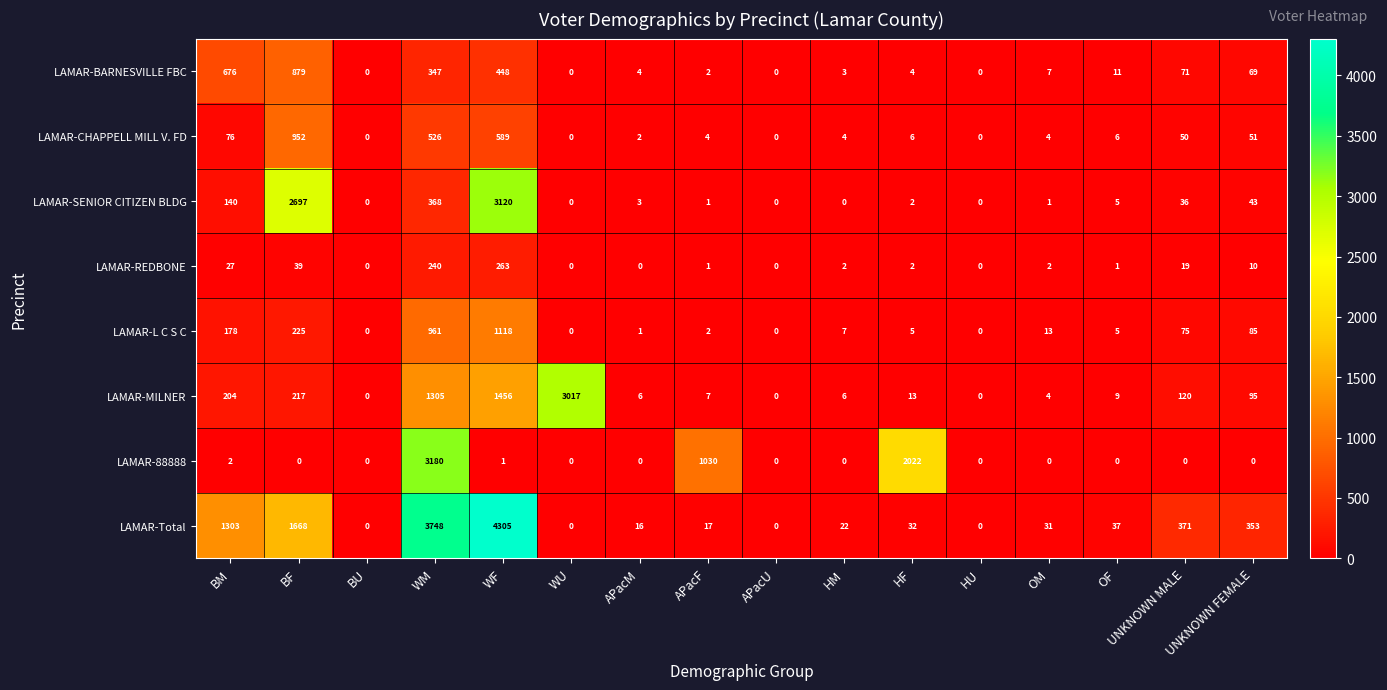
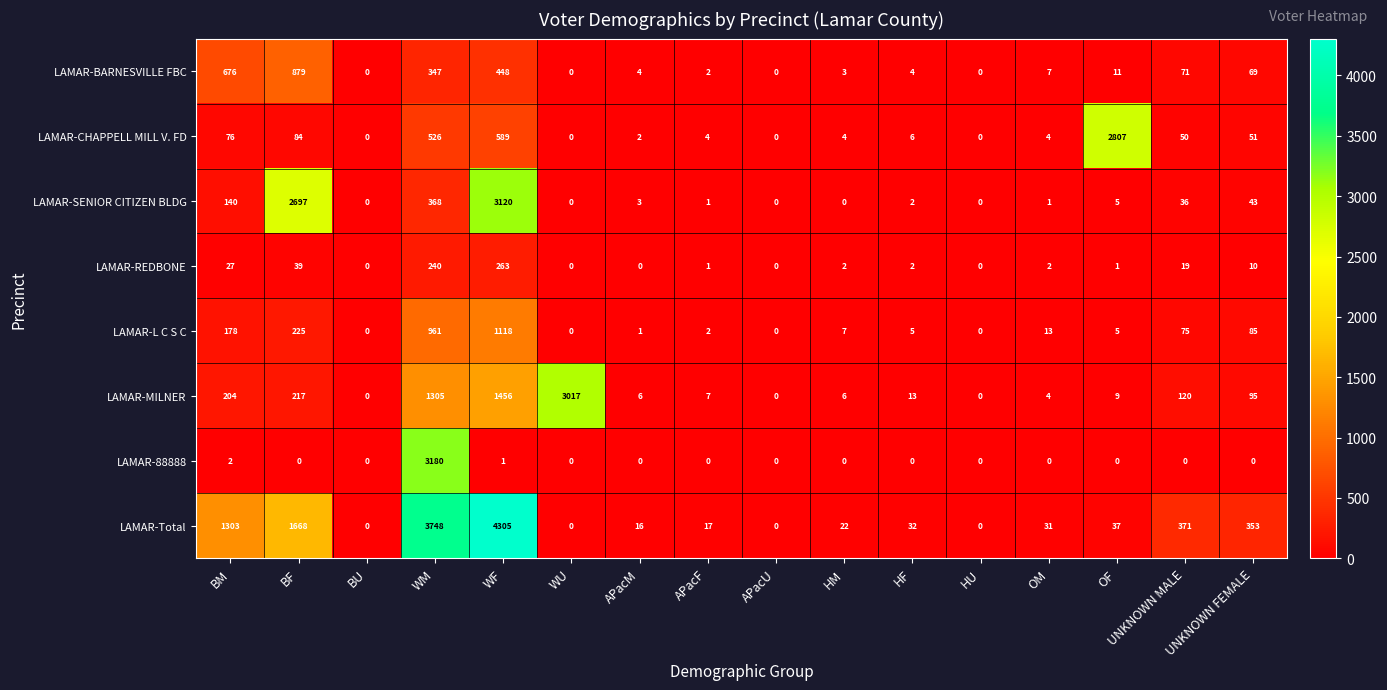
  {
    "LAMAR-BARNESVILLE FBC": {
      "BM": 676,
      "BF": 879,
      "BU": 0,
      "WM": 347,
      "WF": 448,
      "WU": 0,
      "APacM": 4,
      "APacF": 2,
      "APacU": 0,
      "HM": 3,
      "HF": 4,
      "HU": 0,
      "OM": 7,
      "OF": 11,
      "UNKNOWN MALE": 71,
      "UNKNOWN FEMALE": 69
    },
    "LAMAR-CHAPPELL MILL V. FD": {
      "BM": 76,
-     "BF": 952,
+     "BF": 84,
      "BU": 0,
      "WM": 526,
      "WF": 589,
      "WU": 0,
      "APacM": 2,
      "APacF": 4,
      "APacU": 0,
      "HM": 4,
      "HF": 6,
      "HU": 0,
      "OM": 4,
-     "OF": 6,
+     "OF": 2807,
      "UNKNOWN MALE": 50,
      "UNKNOWN FEMALE": 51
    },
    "LAMAR-SENIOR CITIZEN BLDG": {
      "BM": 140,
      "BF": 2697,
      "BU": 0,
      "WM": 368,
      "WF": 3120,
      "WU": 0,
      "APacM": 3,
      "APacF": 1,
      "APacU": 0,
      "HM": 0,
      "HF": 2,
      "HU": 0,
      "OM": 1,
      "OF": 5,
      "UNKNOWN MALE": 36,
      "UNKNOWN FEMALE": 43
    },
    "LAMAR-REDBONE": {
      "BM": 27,
      "BF": 39,
      "BU": 0,
      "WM": 240,
      "WF": 263,
      "WU": 0,
      "APacM": 0,
      "APacF": 1,
      "APacU": 0,
      "HM": 2,
      "HF": 2,
      "HU": 0,
      "OM": 2,
      "OF": 1,
      "UNKNOWN MALE": 19,
      "UNKNOWN FEMALE": 10
    },
    "LAMAR-L C S C": {
      "BM": 178,
      "BF": 225,
      "BU": 0,
      "WM": 961,
      "WF": 1118,
      "WU": 0,
      "APacM": 1,
      "APacF": 2,
      "APacU": 0,
      "HM": 7,
      "HF": 5,
      "HU": 0,
      "OM": 13,
      "OF": 5,
      "UNKNOWN MALE": 75,
      "UNKNOWN FEMALE": 85
    },
    "LAMAR-MILNER": {
      "BM": 204,
      "BF": 217,
      "BU": 0,
      "WM": 1305,
      "WF": 1456,
      "WU": 3017,
      "APacM": 6,
      "APacF": 7,
      "APacU": 0,
      "HM": 6,
      "HF": 13,
      "HU": 0,
      "OM": 4,
      "OF": 9,
      "UNKNOWN MALE": 120,
      "UNKNOWN FEMALE": 95
    },
    "LAMAR-88888": {
      "BM": 2,
      "BF": 0,
      "BU": 0,
      "WM": 3180,
      "WF": 1,
      "WU": 0,
      "APacM": 0,
-     "APacF": 1030,
+     "APacF": 0,
      "APacU": 0,
      "HM": 0,
-     "HF": 2022,
+     "HF": 0,
      "HU": 0,
      "OM": 0,
      "OF": 0,
      "UNKNOWN MALE": 0,
      "UNKNOWN FEMALE": 0
    },
    "LAMAR-Total": {
      "BM": 1303,
      "BF": 1668,
      "BU": 0,
      "WM": 3748,
      "WF": 4305,
      "WU": 0,
      "APacM": 16,
      "APacF": 17,
      "APacU": 0,
      "HM": 22,
      "HF": 32,
      "HU": 0,
      "OM": 31,
      "OF": 37,
      "UNKNOWN MALE": 371,
      "UNKNOWN FEMALE": 353
    }
  }
